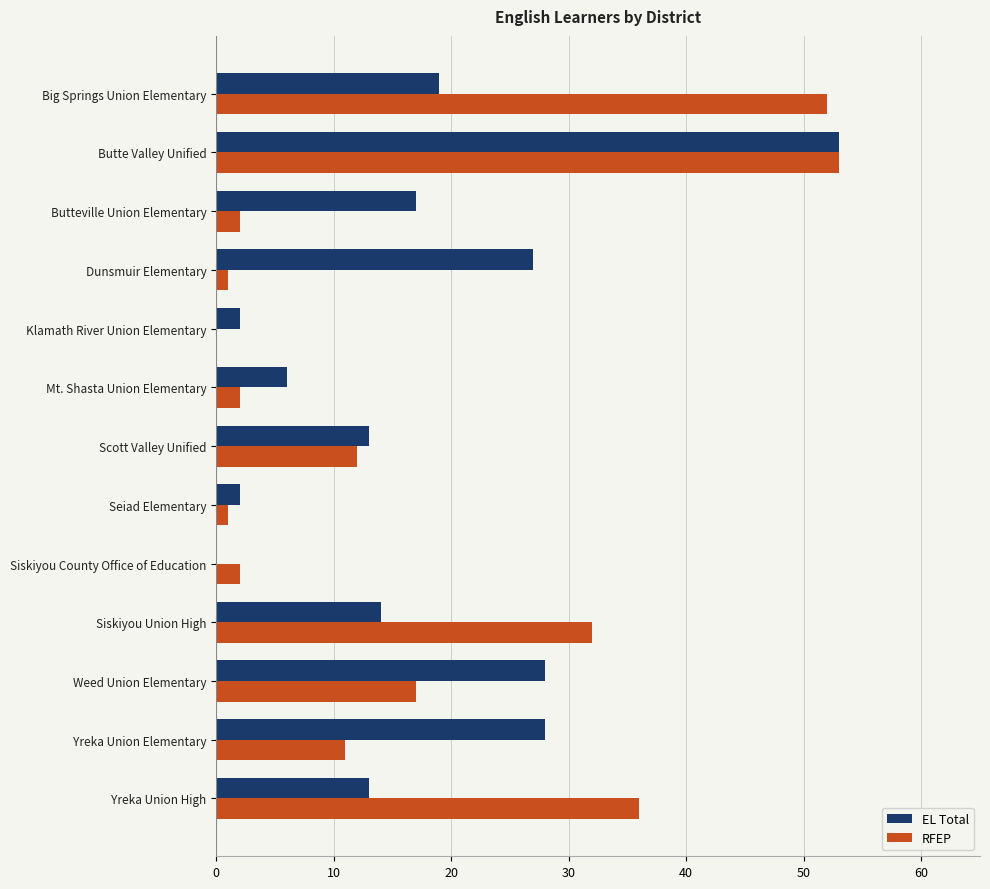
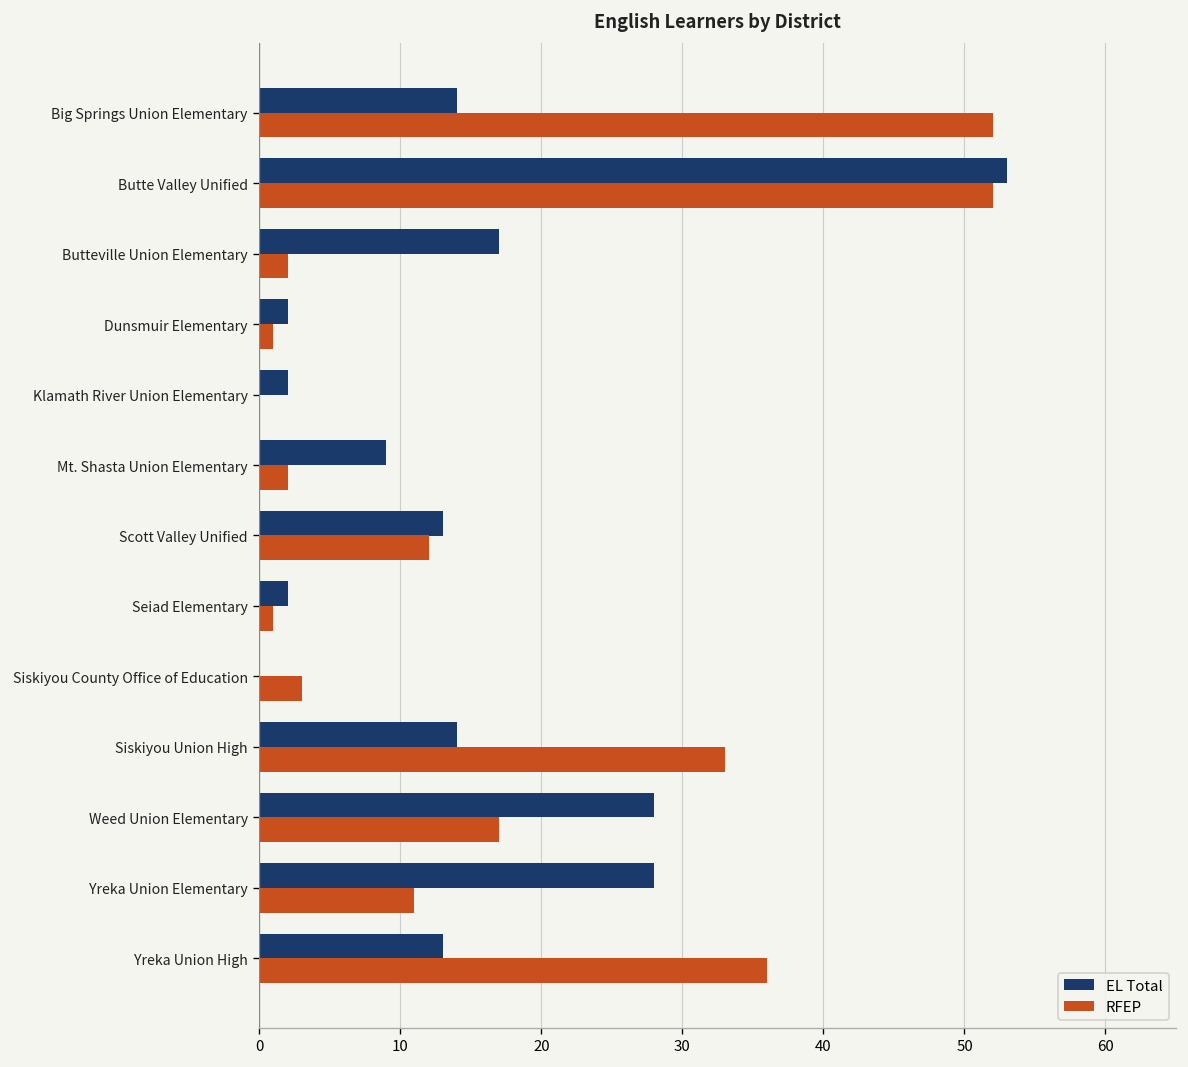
  {
    "EL Total": {
-     "Big Springs Union Elementary": 19,
+     "Big Springs Union Elementary": 14,
      "Butte Valley Unified": 53,
      "Butteville Union Elementary": 17,
-     "Dunsmuir Elementary": 27,
+     "Dunsmuir Elementary": 2,
      "Klamath River Union Elementary": 2,
-     "Mt. Shasta Union Elementary": 6,
+     "Mt. Shasta Union Elementary": 9,
      "Scott Valley Unified": 13,
      "Seiad Elementary": 2,
      "Siskiyou County Office of Education": 0,
      "Siskiyou Union High": 14,
      "Weed Union Elementary": 28,
      "Yreka Union Elementary": 28,
      "Yreka Union High": 13
    },
    "RFEP": {
      "Big Springs Union Elementary": 52,
-     "Butte Valley Unified": 53,
+     "Butte Valley Unified": 52,
      "Butteville Union Elementary": 2,
      "Dunsmuir Elementary": 1,
      "Klamath River Union Elementary": 0,
      "Mt. Shasta Union Elementary": 2,
      "Scott Valley Unified": 12,
      "Seiad Elementary": 1,
-     "Siskiyou County Office of Education": 2,
-     "Siskiyou Union High": 32,
+     "Siskiyou County Office of Education": 3,
+     "Siskiyou Union High": 33,
      "Weed Union Elementary": 17,
      "Yreka Union Elementary": 11,
      "Yreka Union High": 36
    }
  }
